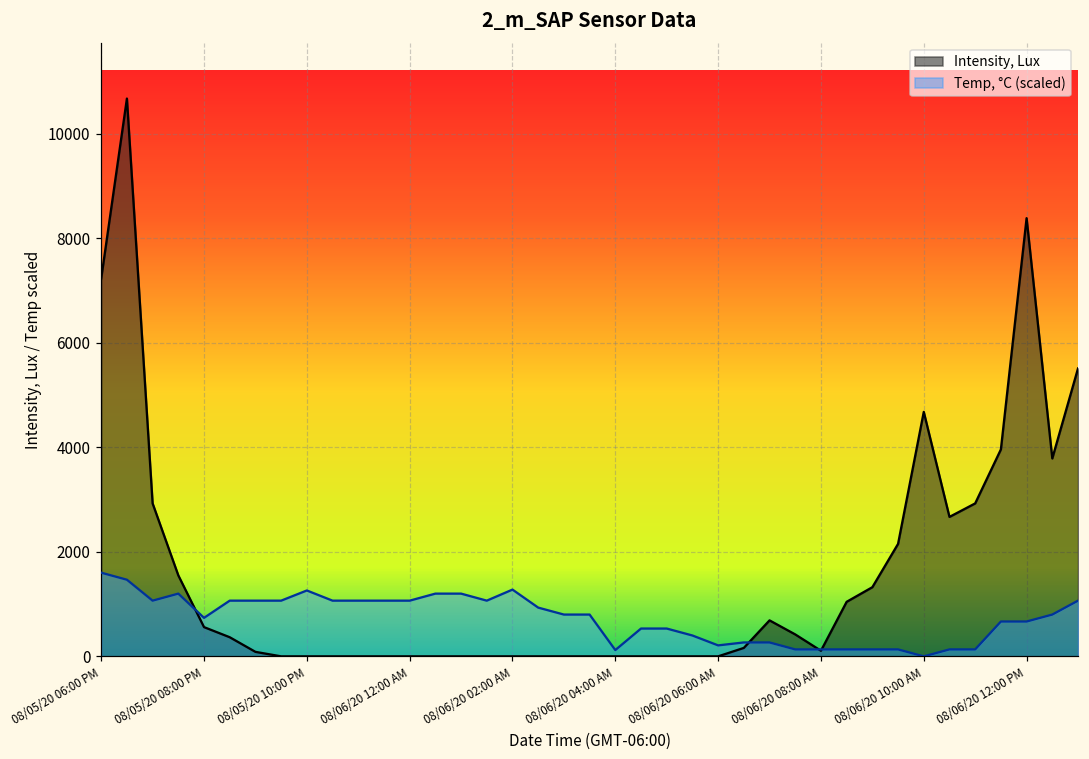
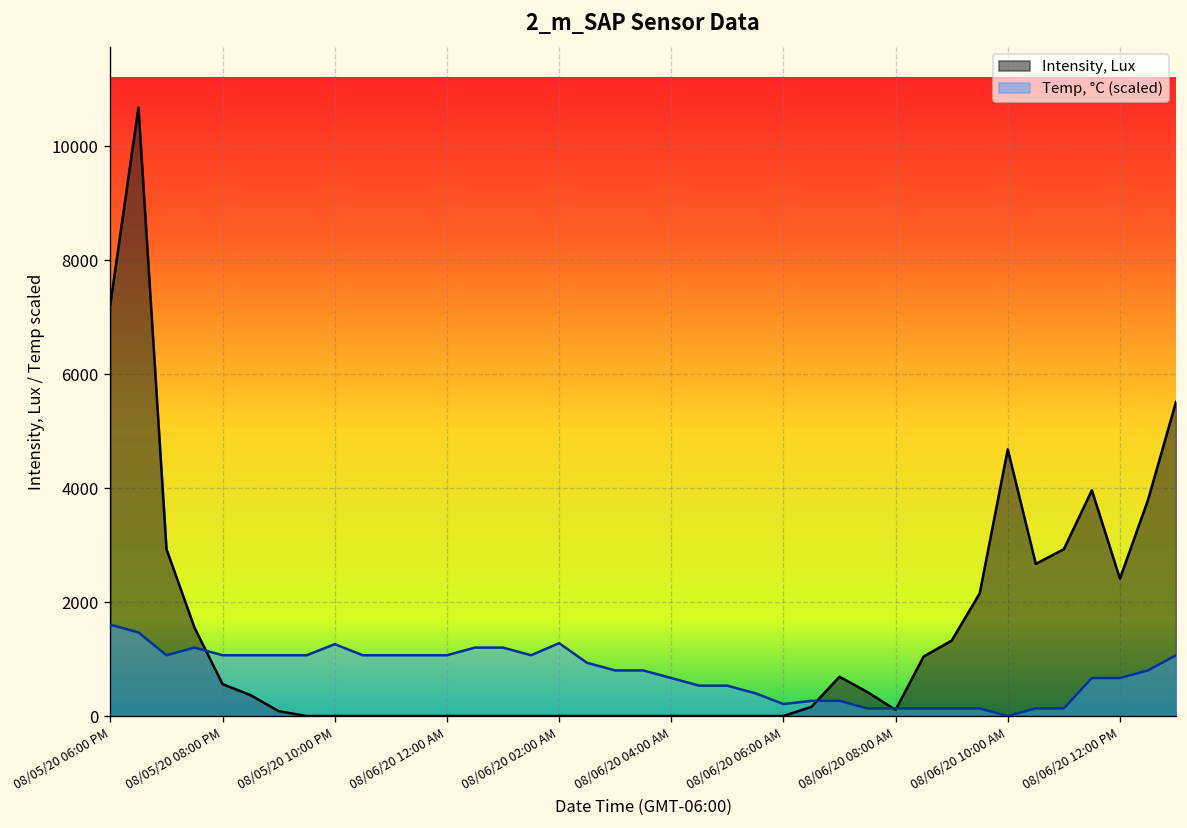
  {
    "Intensity, Lux": {
      "08/05/20 06:00 PM": 7200,
      "08/05/20 08:00 PM": 600,
      "08/05/20 10:00 PM": 0,
      "08/06/20 12:00 AM": 0,
      "08/06/20 02:00 AM": 0,
      "08/06/20 04:00 AM": 0,
      "08/06/20 06:00 AM": 0,
      "08/06/20 10:00 AM": 4700,
-     "08/06/20 12:00 PM": 8400
+     "08/06/20 12:00 PM": 2400
    },
    "Temp, °C (scaled)": {
      "08/05/20 06:00 PM": 1600,
-     "08/05/20 08:00 PM": 700,
+     "08/05/20 08:00 PM": 1100,
      "08/05/20 10:00 PM": 1300,
      "08/06/20 12:00 AM": 1100,
      "08/06/20 02:00 AM": 1300,
-     "08/06/20 04:00 AM": 100,
+     "08/06/20 04:00 AM": 700,
      "08/06/20 06:00 AM": 200,
      "08/06/20 10:00 AM": 0,
      "08/06/20 12:00 PM": 700
    }
  }
